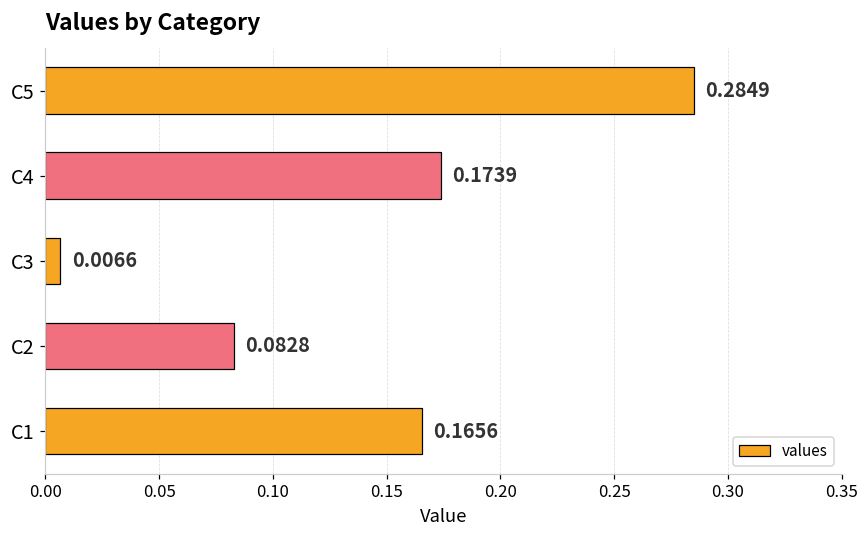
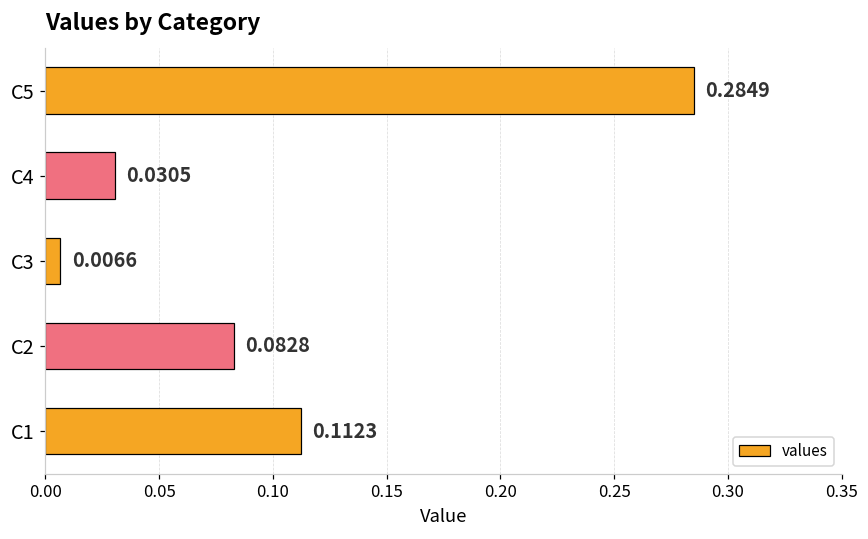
  {
    "C5": 0.2849,
-   "C4": 0.1739,
+   "C4": 0.0305,
    "C3": 0.0066,
    "C2": 0.0828,
-   "C1": 0.1656
+   "C1": 0.1123
  }
